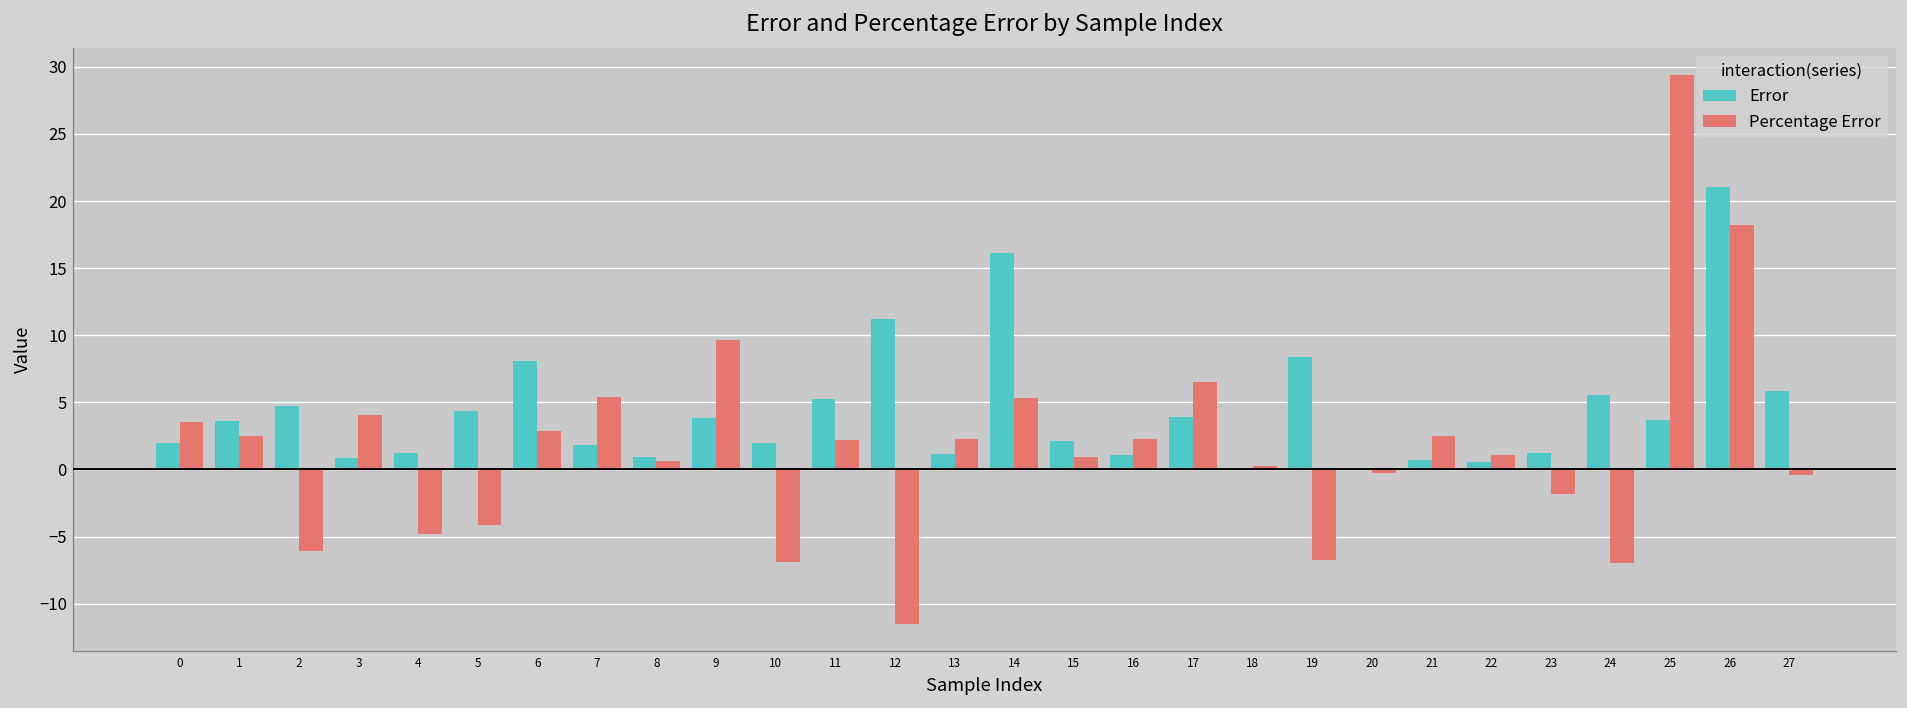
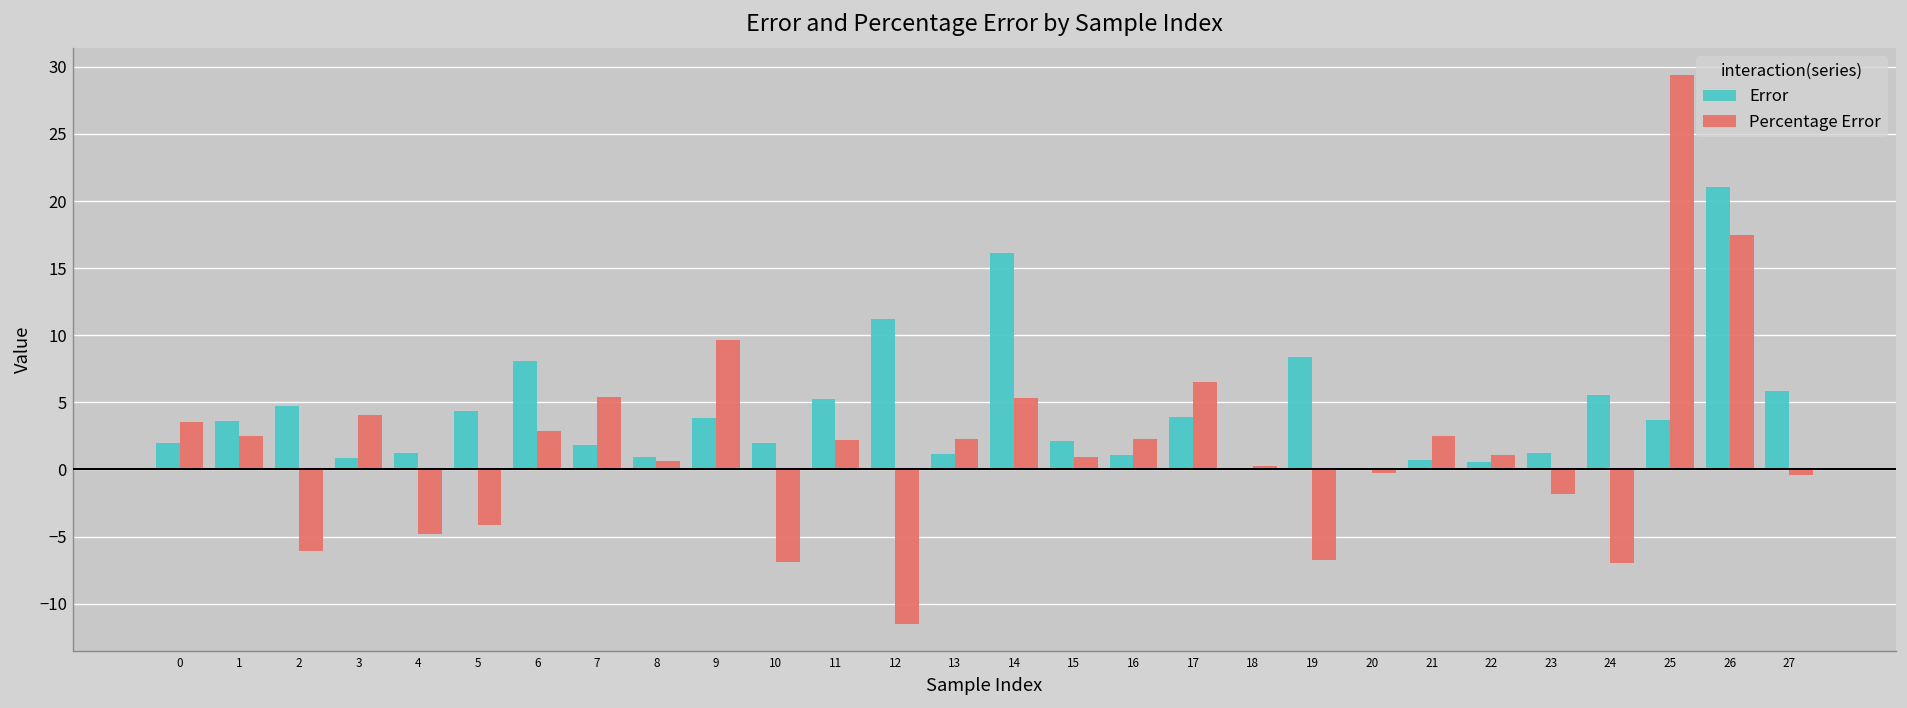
  {
    "Error": {
      "0": 2.0,
      "1": 3.6,
      "2": 4.7,
      "3": 0.8,
      "4": 1.3,
      "5": 4.3,
      "6": 8.1,
      "7": 1.8,
      "8": 1.0,
      "9": 3.9,
      "10": 2.0,
      "11": 5.2,
      "12": 11.2,
      "13": 1.2,
      "14": 16.2,
      "15": 2.2,
      "16": 1.1,
      "17": 3.9,
      "19": 8.4,
      "21": 0.7,
      "22": 0.6,
      "23": 1.2,
      "24": 5.5,
      "25": 3.7,
      "26": 21.0,
      "27": 5.8
    },
    "Percentage Error": {
      "0": 3.5,
      "1": 2.5,
      "2": -6.1,
      "3": 4.1,
      "4": -4.8,
      "5": -4.1,
      "6": 2.9,
      "7": 5.4,
      "8": 0.6,
      "9": 9.6,
      "10": -6.9,
      "11": 2.2,
      "12": -11.5,
      "13": 2.2,
      "14": 5.4,
      "15": 0.9,
      "16": 2.3,
      "17": 6.5,
      "18": 0.2,
      "19": -6.8,
      "20": -0.2,
      "21": 2.5,
      "22": 1.1,
      "23": -1.8,
      "24": -7.0,
      "25": 29.4,
-     "26": 18.2,
+     "26": 17.5,
      "27": -0.4
    }
  }
